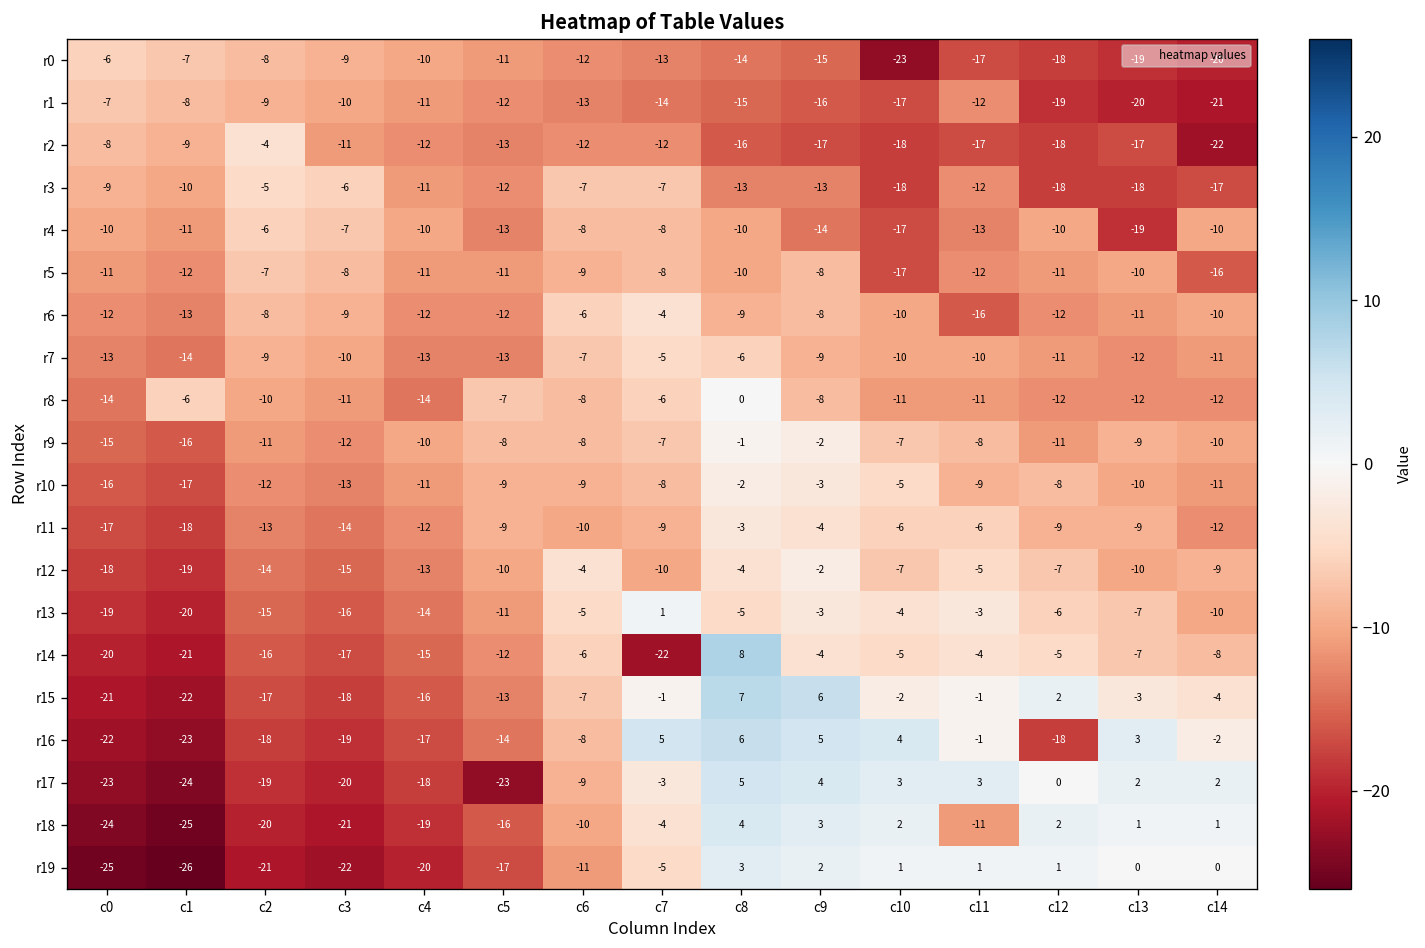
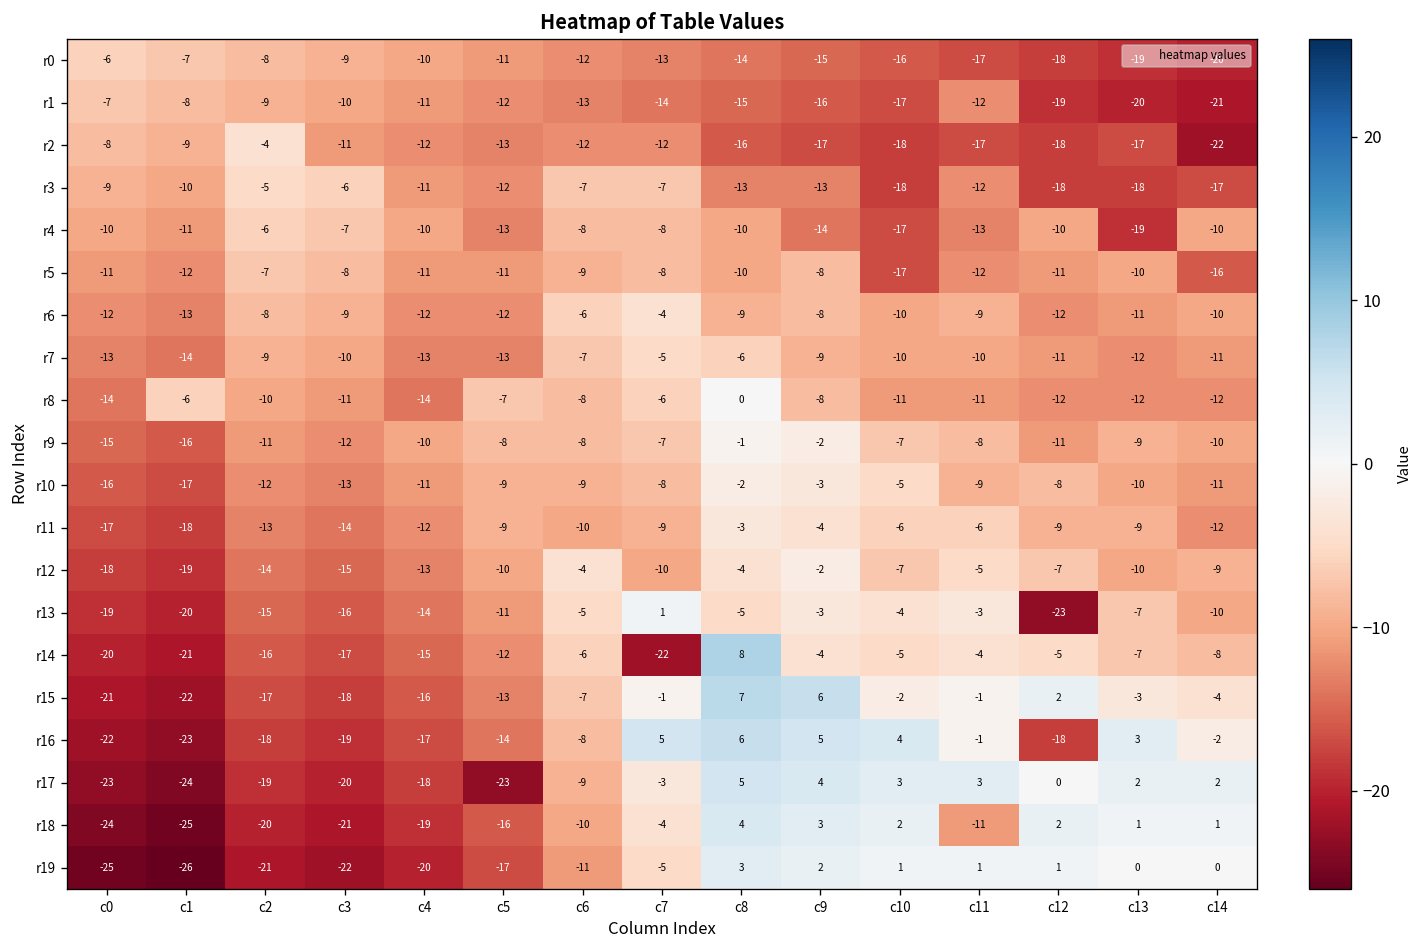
  {
    "r0": {
      "c0": -6,
      "c1": -7,
      "c2": -8,
      "c3": -9,
      "c4": -10,
      "c5": -11,
      "c6": -12,
      "c7": -13,
      "c8": -14,
      "c9": -15,
-     "c10": -23,
+     "c10": -16,
      "c11": -17,
      "c12": -18
    },
    "r6": {
      "c0": -12,
      "c1": -13,
      "c2": -8,
      "c3": -9,
      "c4": -12,
      "c5": -12,
      "c6": -6,
      "c7": -4,
      "c8": -9,
      "c9": -8,
      "c10": -10,
-     "c11": -16,
+     "c11": -9,
      "c12": -12,
      "c13": -11,
      "c14": -10
    },
    "r13": {
      "c0": -19,
      "c1": -20,
      "c2": -15,
      "c3": -16,
      "c4": -14,
      "c5": -11,
      "c6": -5,
      "c7": 1,
      "c8": -5,
      "c9": -3,
      "c10": -4,
      "c11": -3,
-     "c12": -6,
+     "c12": -23,
      "c13": -7,
      "c14": -10
    }
  }
